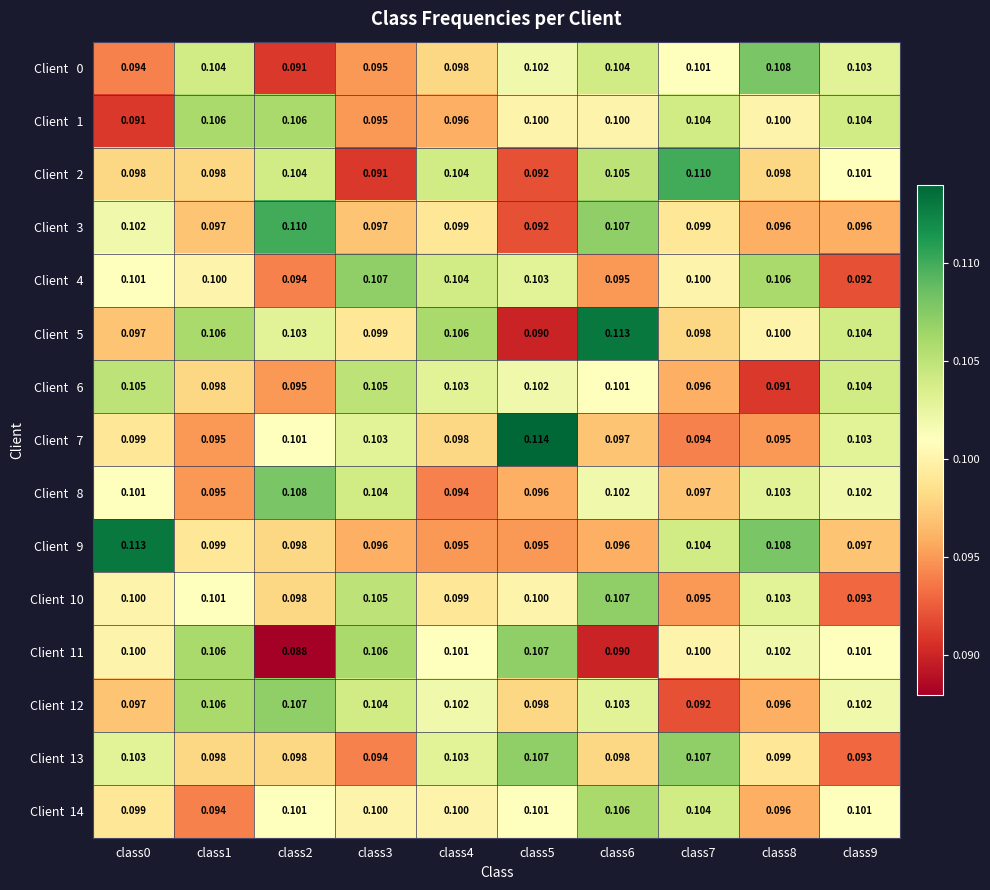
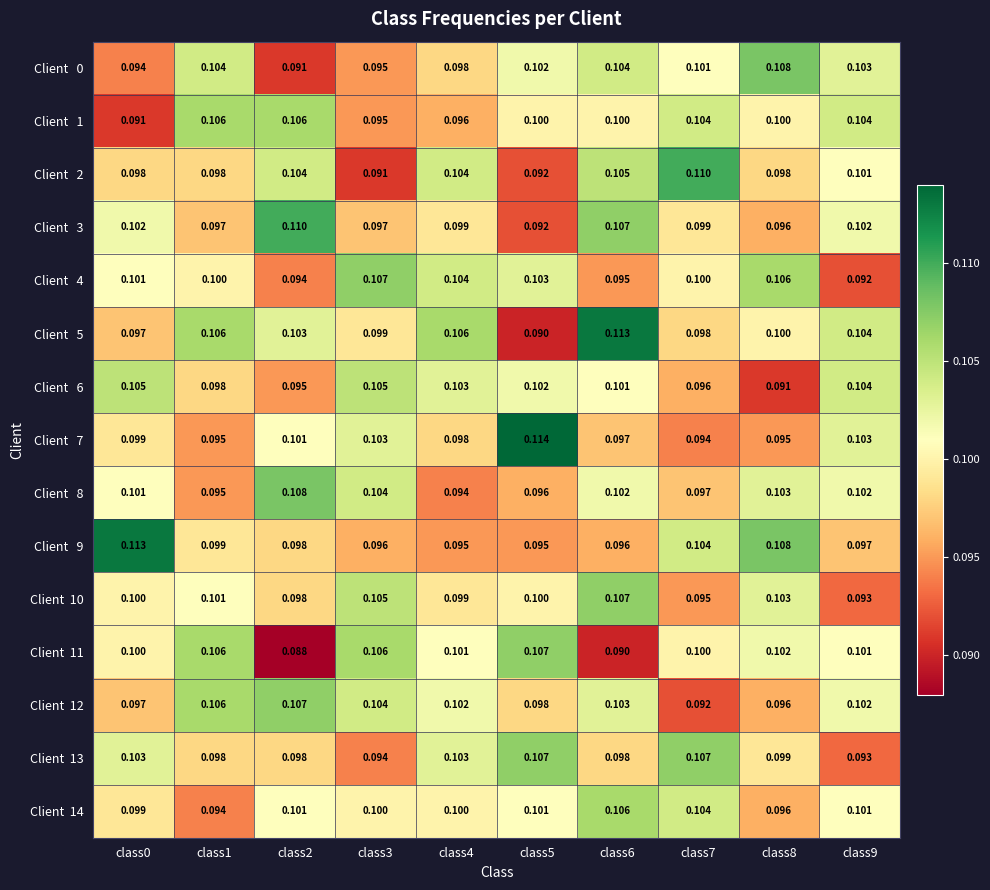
  {
    "Client 0": {
      "class0": 0.094,
      "class1": 0.104,
      "class2": 0.091,
      "class3": 0.095,
      "class4": 0.098,
      "class5": 0.102,
      "class6": 0.104,
      "class7": 0.101,
      "class8": 0.108,
      "class9": 0.103
    },
    "Client 1": {
      "class0": 0.091,
      "class1": 0.106,
      "class2": 0.106,
      "class3": 0.095,
      "class4": 0.096,
      "class5": 0.100,
      "class6": 0.100,
      "class7": 0.104,
      "class8": 0.100,
      "class9": 0.104
    },
    "Client 2": {
      "class0": 0.098,
      "class1": 0.098,
      "class2": 0.104,
      "class3": 0.091,
      "class4": 0.104,
      "class5": 0.092,
      "class6": 0.105,
      "class7": 0.110,
      "class8": 0.098,
      "class9": 0.101
    },
    "Client 3": {
      "class0": 0.102,
      "class1": 0.097,
      "class2": 0.110,
      "class3": 0.097,
      "class4": 0.099,
      "class5": 0.092,
      "class6": 0.107,
      "class7": 0.099,
      "class8": 0.096,
-     "class9": 0.096
+     "class9": 0.102
    },
    "Client 4": {
      "class0": 0.101,
      "class1": 0.100,
      "class2": 0.094,
      "class3": 0.107,
      "class4": 0.104,
      "class5": 0.103,
      "class6": 0.095,
      "class7": 0.100,
      "class8": 0.106,
      "class9": 0.092
    },
    "Client 5": {
      "class0": 0.097,
      "class1": 0.106,
      "class2": 0.103,
      "class3": 0.099,
      "class4": 0.106,
      "class5": 0.090,
      "class6": 0.113,
      "class7": 0.098,
      "class8": 0.100,
      "class9": 0.104
    },
    "Client 6": {
      "class0": 0.105,
      "class1": 0.098,
      "class2": 0.095,
      "class3": 0.105,
      "class4": 0.103,
      "class5": 0.102,
      "class6": 0.101,
      "class7": 0.096,
      "class8": 0.091,
      "class9": 0.104
    },
    "Client 7": {
      "class0": 0.099,
      "class1": 0.095,
      "class2": 0.101,
      "class3": 0.103,
      "class4": 0.098,
      "class5": 0.114,
      "class6": 0.097,
      "class7": 0.094,
      "class8": 0.095,
      "class9": 0.103
    },
    "Client 8": {
      "class0": 0.101,
      "class1": 0.095,
      "class2": 0.108,
      "class3": 0.104,
      "class4": 0.094,
      "class5": 0.096,
      "class6": 0.102,
      "class7": 0.097,
      "class8": 0.103,
      "class9": 0.102
    },
    "Client 9": {
      "class0": 0.113,
      "class1": 0.099,
      "class2": 0.098,
      "class3": 0.096,
      "class4": 0.095,
      "class5": 0.095,
      "class6": 0.096,
      "class7": 0.104,
      "class8": 0.108,
      "class9": 0.097
    },
    "Client 10": {
      "class0": 0.100,
      "class1": 0.101,
      "class2": 0.098,
      "class3": 0.105,
      "class4": 0.099,
      "class5": 0.100,
      "class6": 0.107,
      "class7": 0.095,
      "class8": 0.103,
      "class9": 0.093
    },
    "Client 11": {
      "class0": 0.100,
      "class1": 0.106,
      "class2": 0.088,
      "class3": 0.106,
      "class4": 0.101,
      "class5": 0.107,
      "class6": 0.090,
      "class7": 0.100,
      "class8": 0.102,
      "class9": 0.101
    },
    "Client 12": {
      "class0": 0.097,
      "class1": 0.106,
      "class2": 0.107,
      "class3": 0.104,
      "class4": 0.102,
      "class5": 0.098,
      "class6": 0.103,
      "class7": 0.092,
      "class8": 0.096,
      "class9": 0.102
    },
    "Client 13": {
      "class0": 0.103,
      "class1": 0.098,
      "class2": 0.098,
      "class3": 0.094,
      "class4": 0.103,
      "class5": 0.107,
      "class6": 0.098,
      "class7": 0.107,
      "class8": 0.099,
      "class9": 0.093
    },
    "Client 14": {
      "class0": 0.099,
      "class1": 0.094,
      "class2": 0.101,
      "class3": 0.100,
      "class4": 0.100,
      "class5": 0.101,
      "class6": 0.106,
      "class7": 0.104,
      "class8": 0.096,
      "class9": 0.101
    }
  }
